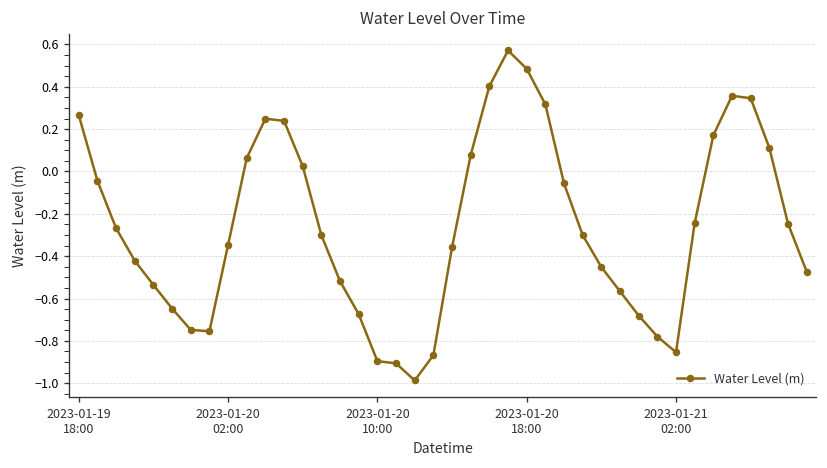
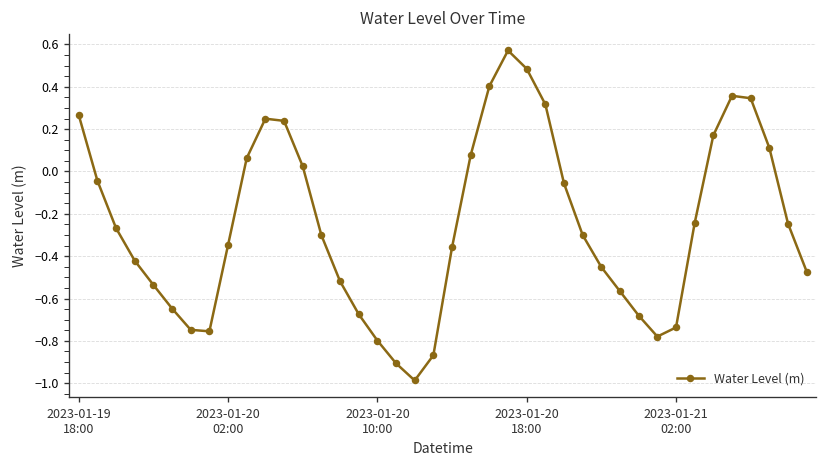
  {
    "2023-01-19 18:00": 0.27,
    "2023-01-20 02:00": -0.35,
-   "2023-01-20 10:00": -0.90,
+   "2023-01-20 10:00": -0.80,
    "2023-01-20 18:00": 0.49,
-   "2023-01-21 02:00": -0.85
+   "2023-01-21 02:00": -0.74
  }
